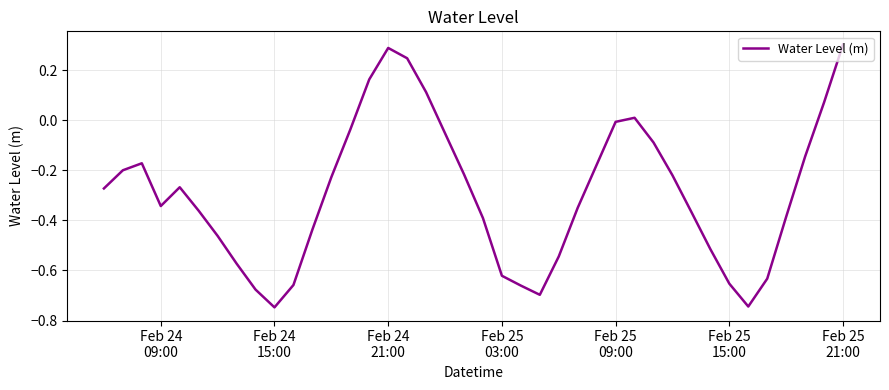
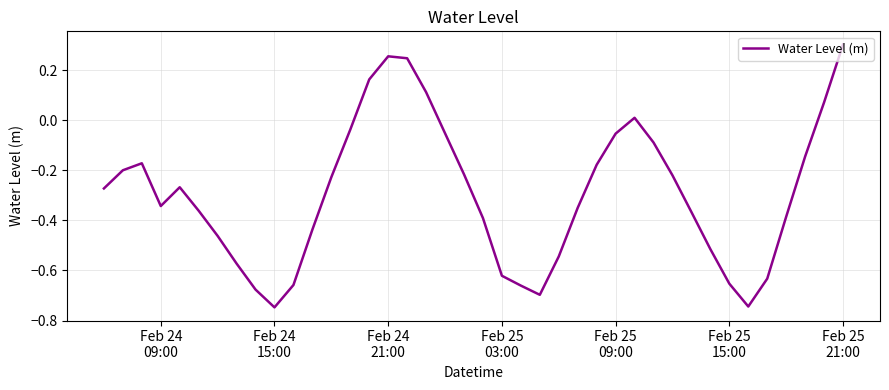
  {
    "Feb 24 09:00": -0.34,
    "Feb 24 15:00": -0.75,
-   "Feb 24 21:00": 0.29,
+   "Feb 24 21:00": 0.26,
    "Feb 25 03:00": -0.62,
-   "Feb 25 09:00": -0.01,
+   "Feb 25 09:00": -0.05,
    "Feb 25 15:00": -0.65
  }
